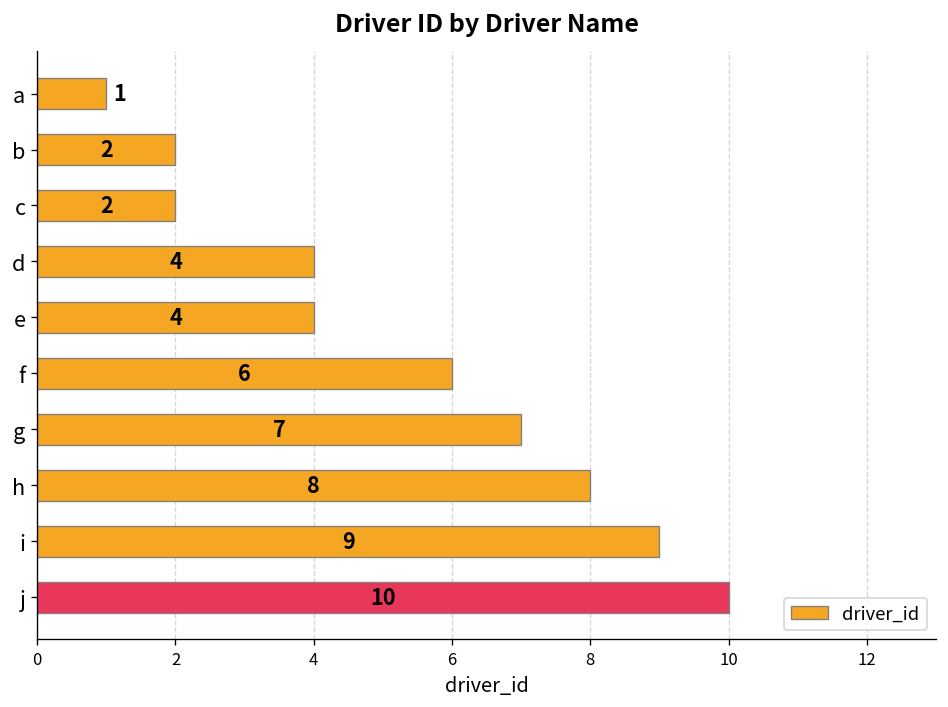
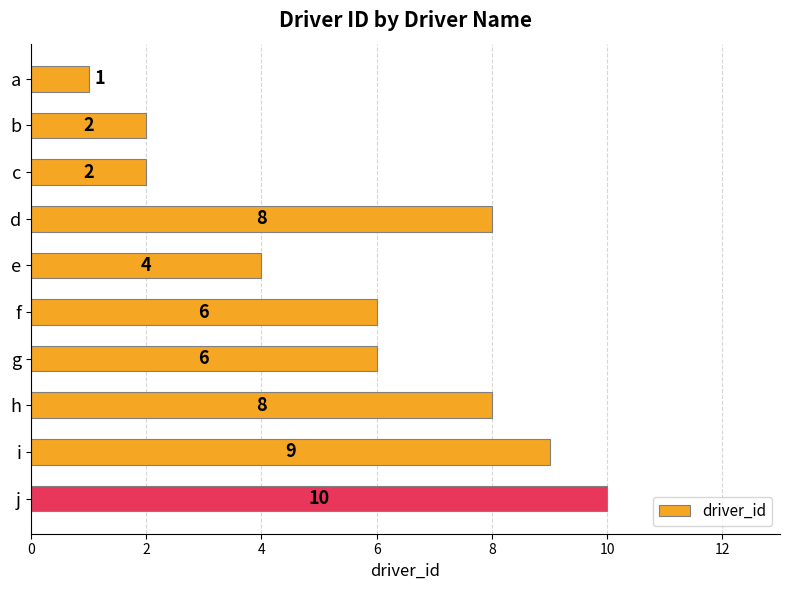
  {
    "a": 1,
    "b": 2,
    "c": 2,
-   "d": 4,
+   "d": 8,
    "e": 4,
    "f": 6,
-   "g": 7,
+   "g": 6,
    "h": 8,
    "i": 9,
    "j": 10
  }
